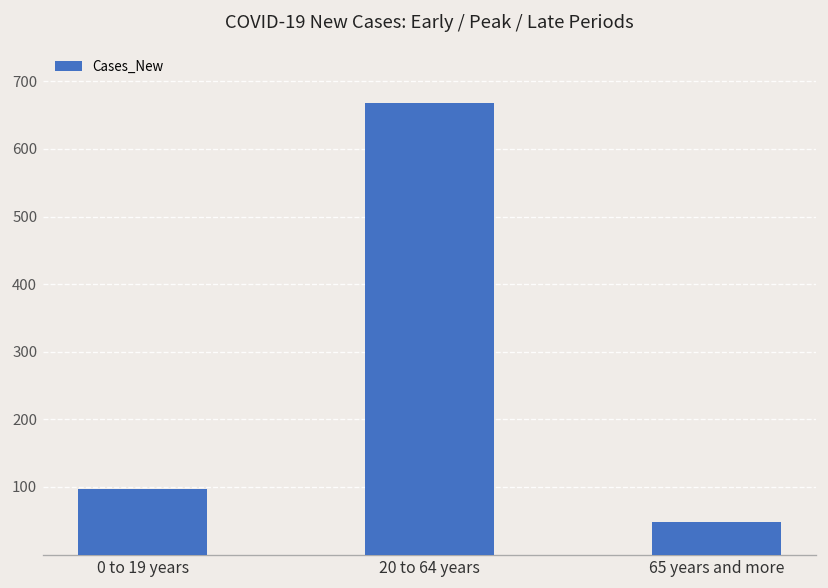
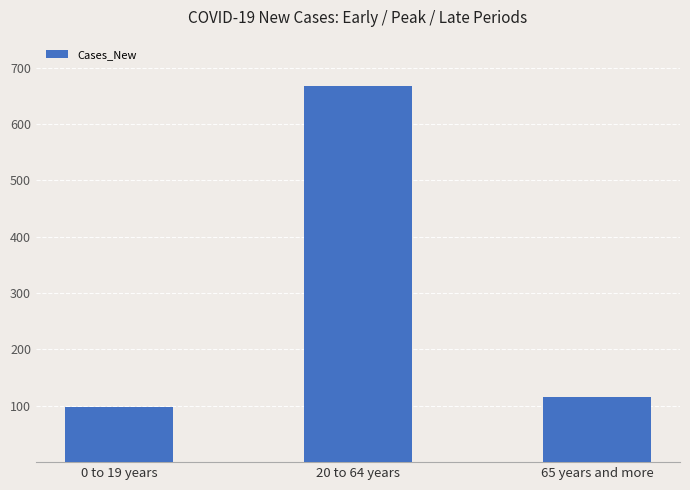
  {
    "0 to 19 years": 100,
    "20 to 64 years": 670,
-   "65 years and more": 50
+   "65 years and more": 120
  }
